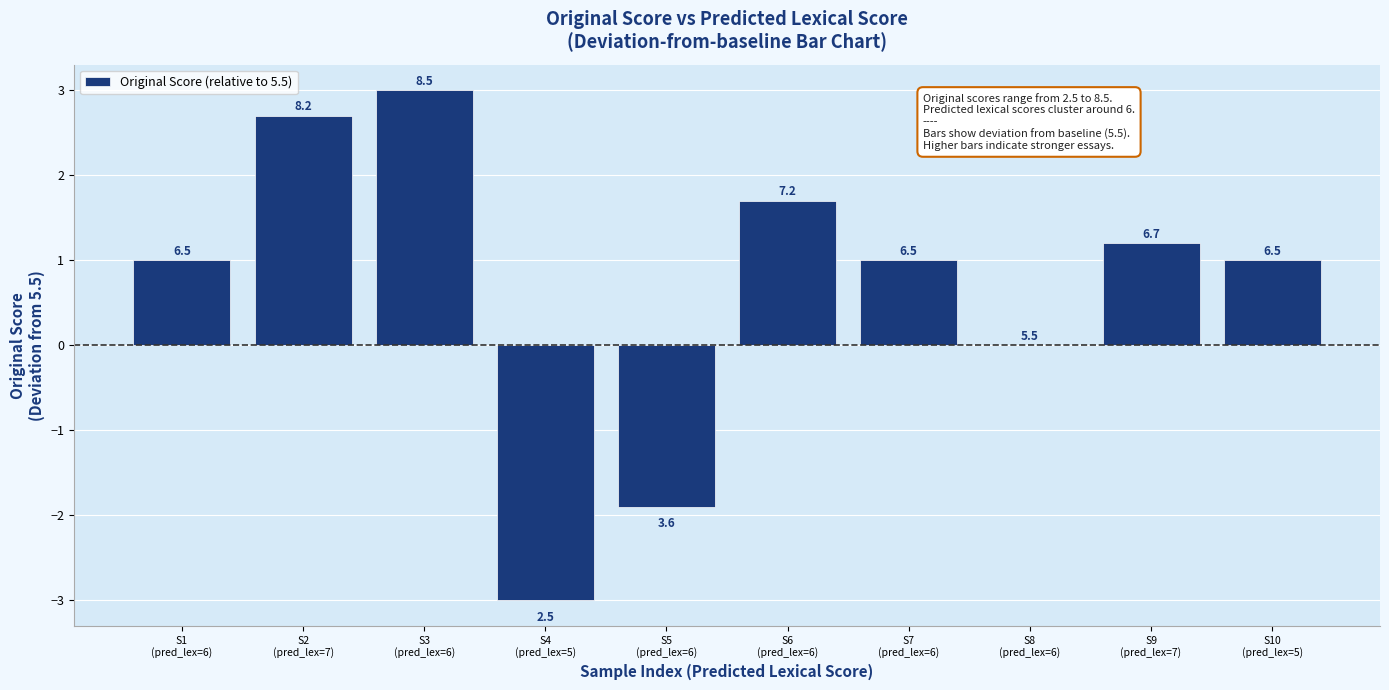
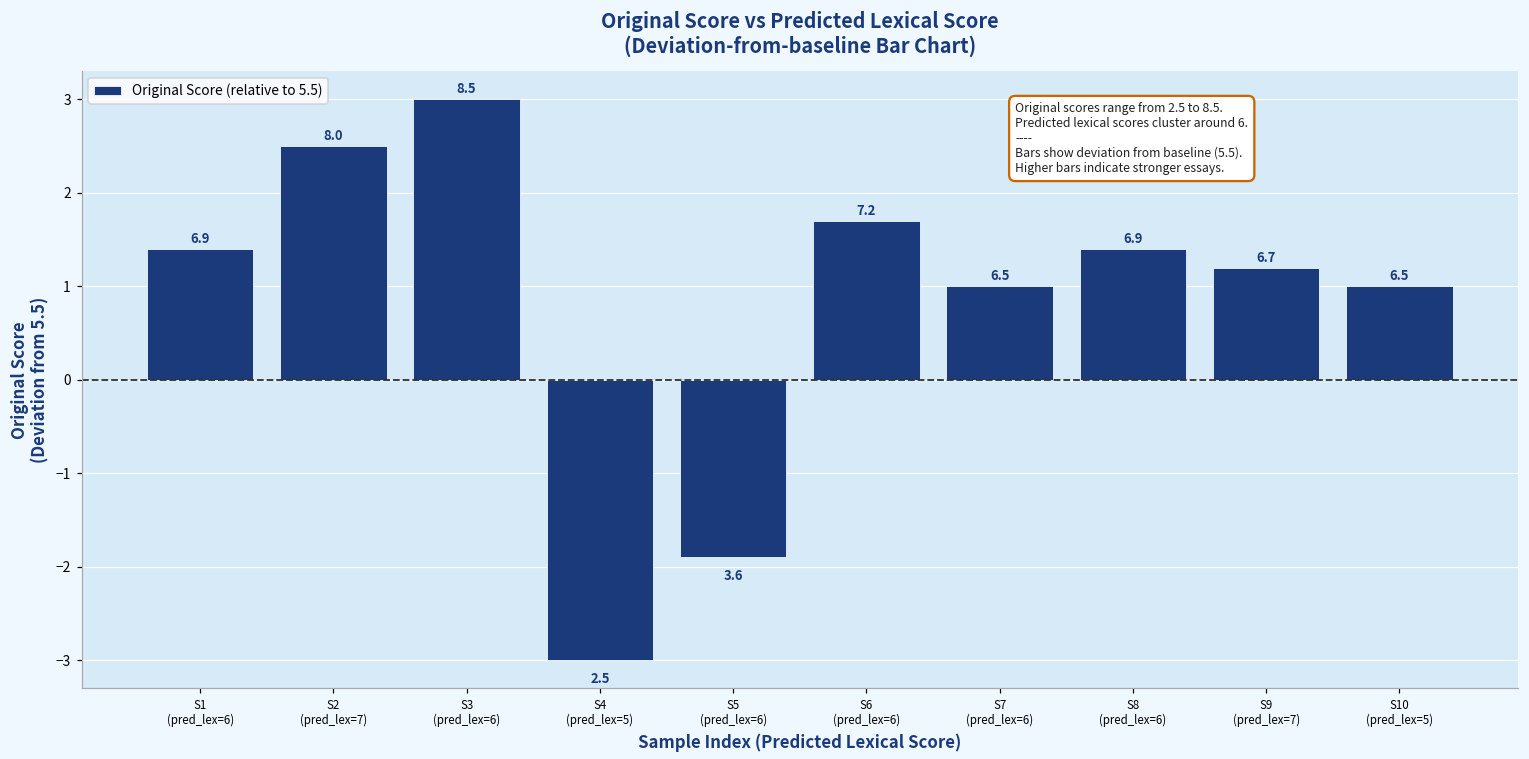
  {
-   "S1 (pred_lex=6)": 6.5,
-   "S2 (pred_lex=7)": 8.2,
-   "S8 (pred_lex=6)": 5.5
+   "S1 (pred_lex=6)": 6.9,
+   "S2 (pred_lex=7)": 8.0,
+   "S8 (pred_lex=6)": 6.9
  }
